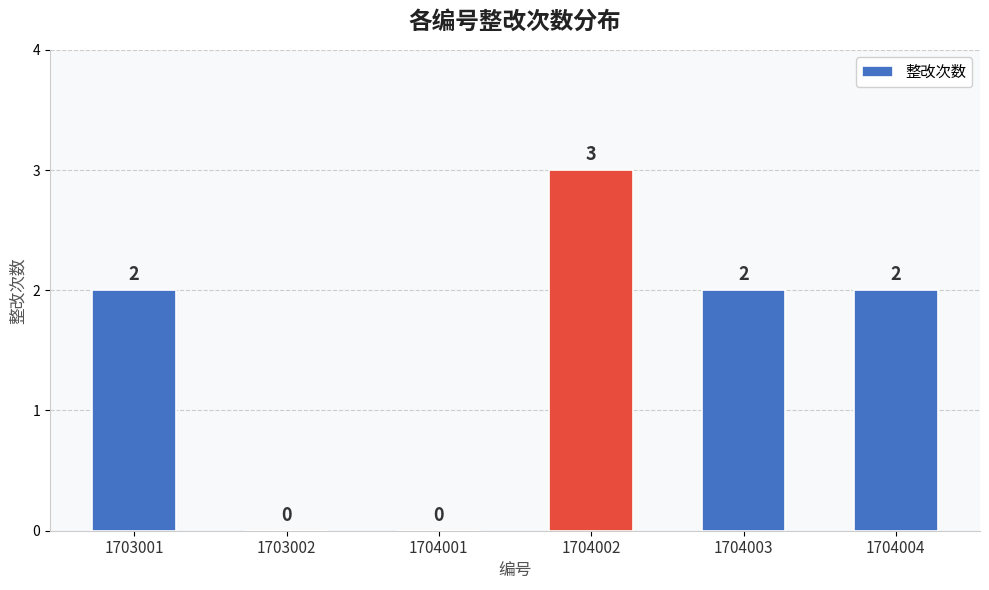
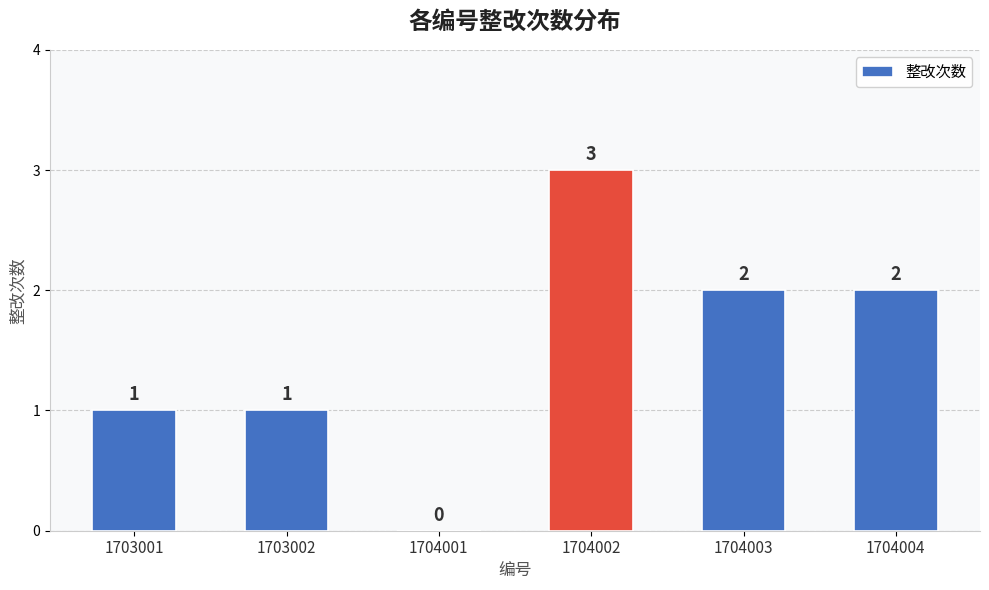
  {
-   "1703001": 2,
-   "1703002": 0,
+   "1703001": 1,
+   "1703002": 1,
    "1704001": 0,
    "1704002": 3,
    "1704003": 2,
    "1704004": 2
  }
